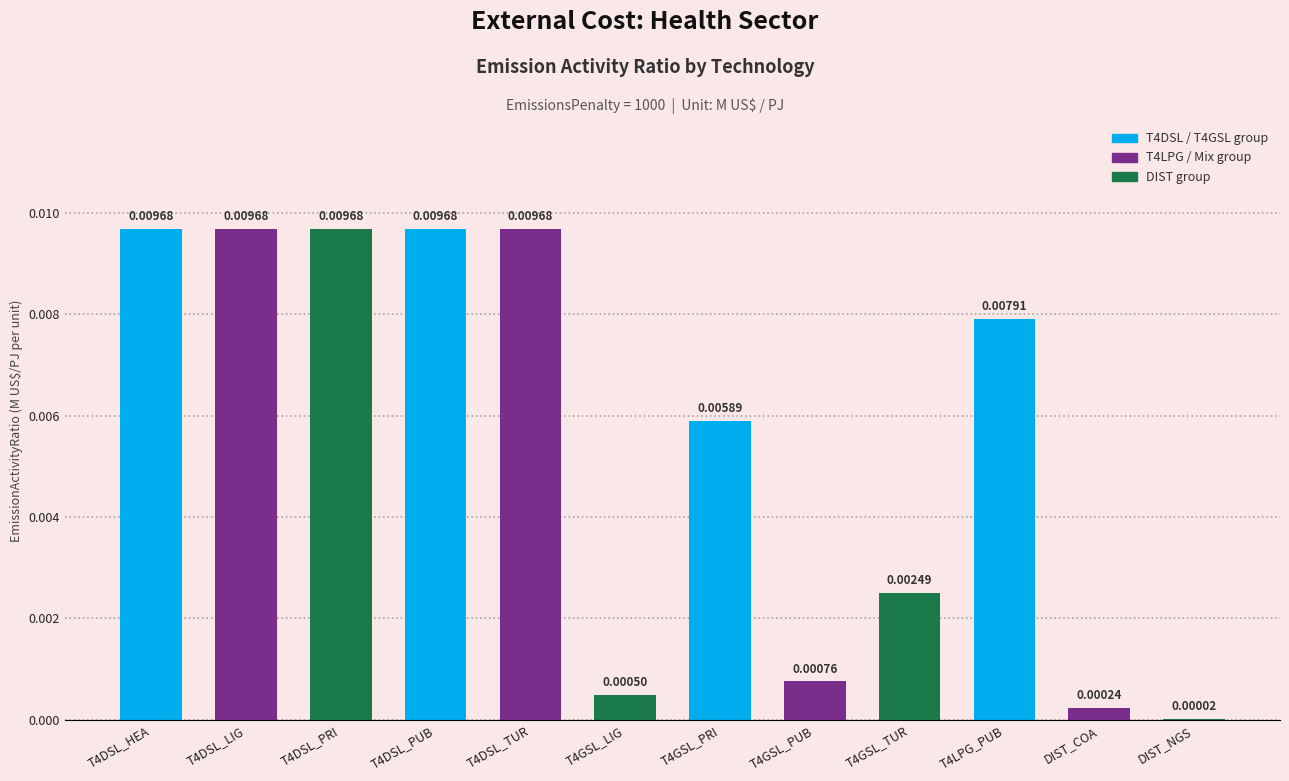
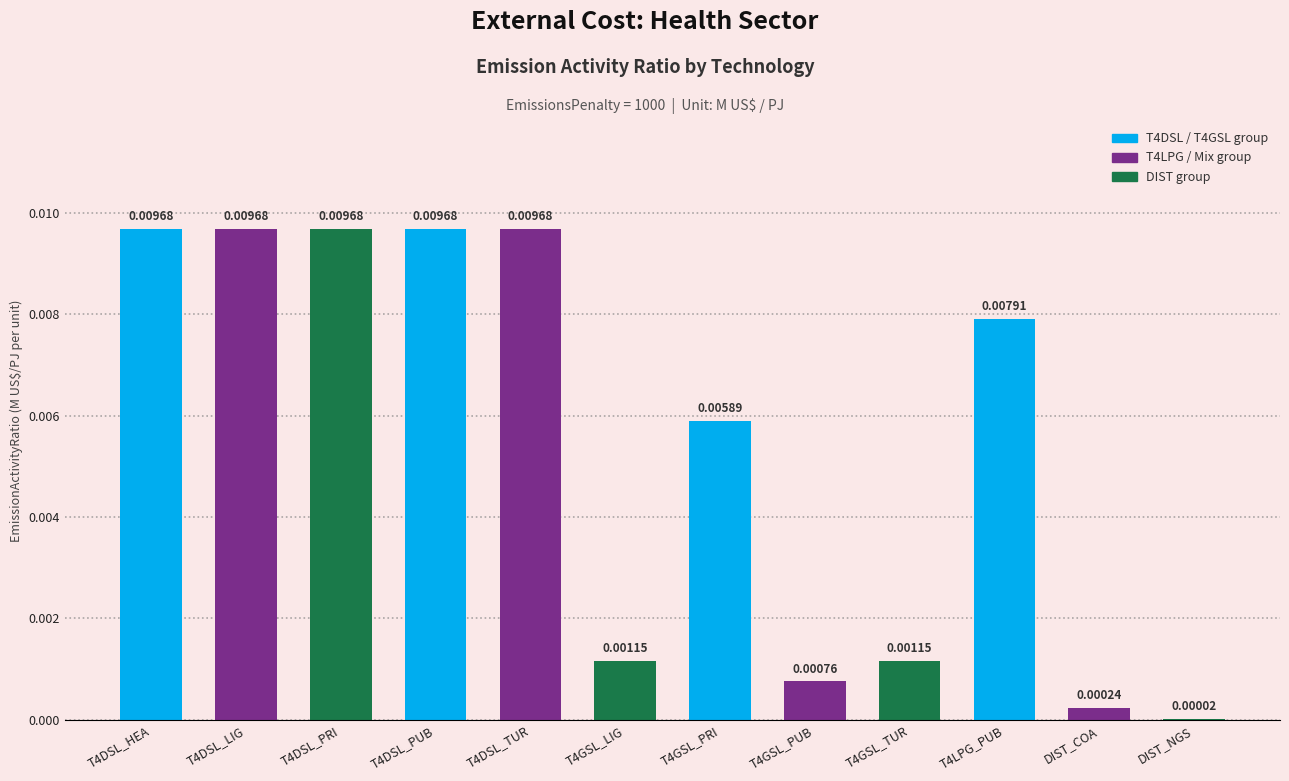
  {
    "T4DSL_HEA": 0.00968,
    "T4DSL_LIG": 0.00968,
    "T4DSL_PRI": 0.00968,
    "T4DSL_PUB": 0.00968,
    "T4DSL_TUR": 0.00968,
-   "T4GSL_LIG": 0.00050,
+   "T4GSL_LIG": 0.00115,
    "T4GSL_PRI": 0.00589,
    "T4GSL_PUB": 0.00076,
-   "T4GSL_TUR": 0.00249,
+   "T4GSL_TUR": 0.00115,
    "T4LPG_PUB": 0.00791,
    "DIST_COA": 0.00024,
    "DIST_NGS": 0.00002
  }
